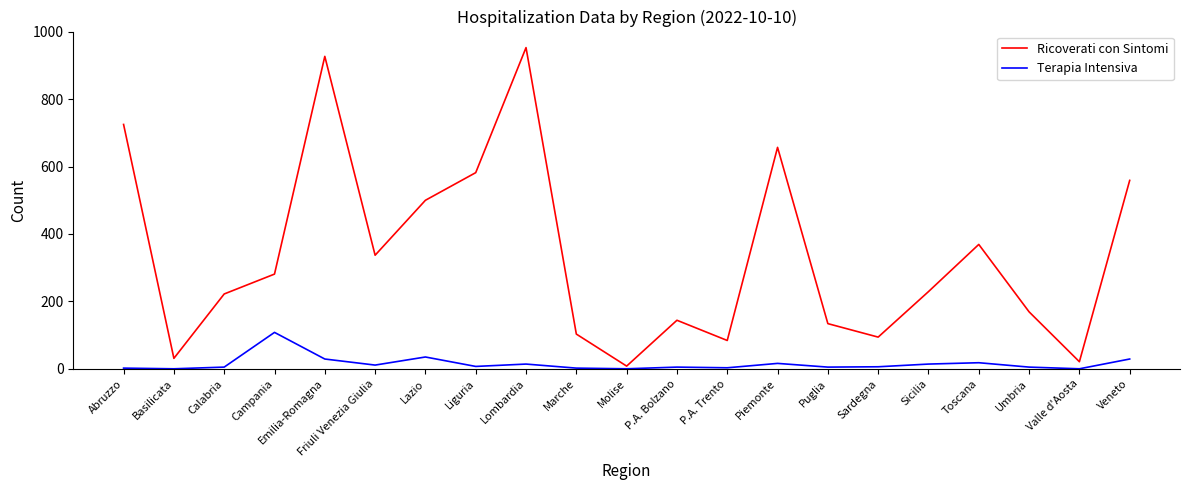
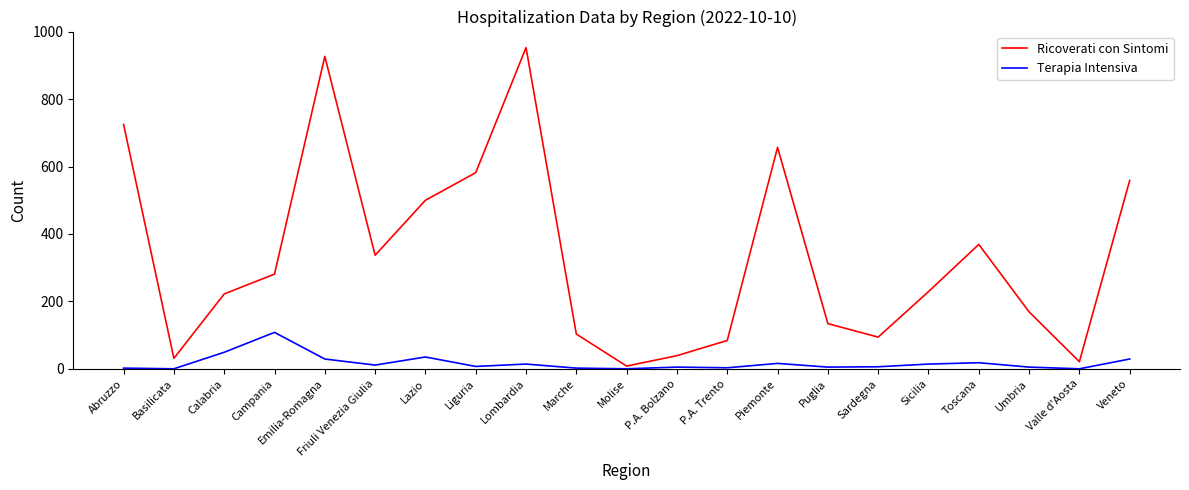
  {
    "Ricoverati con Sintomi": {
      "Abruzzo": 730,
      "Basilicata": 30,
      "Calabria": 220,
      "Campania": 280,
      "Emilia-Romagna": 930,
      "Friuli Venezia Giulia": 340,
      "Lazio": 500,
      "Liguria": 580,
      "Lombardia": 950,
      "Marche": 100,
      "Molise": 10,
-     "P.A. Bolzano": 140,
+     "P.A. Bolzano": 40,
      "P.A. Trento": 80,
      "Piemonte": 660,
      "Puglia": 130,
      "Sardegna": 90,
      "Sicilia": 230,
      "Toscana": 370,
      "Umbria": 170,
      "Valle d'Aosta": 20,
      "Veneto": 560
    },
    "Terapia Intensiva": {
      "Abruzzo": 0,
      "Basilicata": 0,
-     "Calabria": 10,
+     "Calabria": 50,
      "Campania": 110,
      "Emilia-Romagna": 30,
      "Friuli Venezia Giulia": 10,
      "Lazio": 40,
      "Liguria": 10,
      "Lombardia": 10,
      "Marche": 0,
      "Molise": 0,
      "P.A. Bolzano": 10,
      "P.A. Trento": 0,
      "Piemonte": 20,
      "Puglia": 10,
      "Sardegna": 10,
      "Sicilia": 10,
      "Toscana": 20,
      "Umbria": 10,
      "Valle d'Aosta": 0,
      "Veneto": 30
    }
  }
